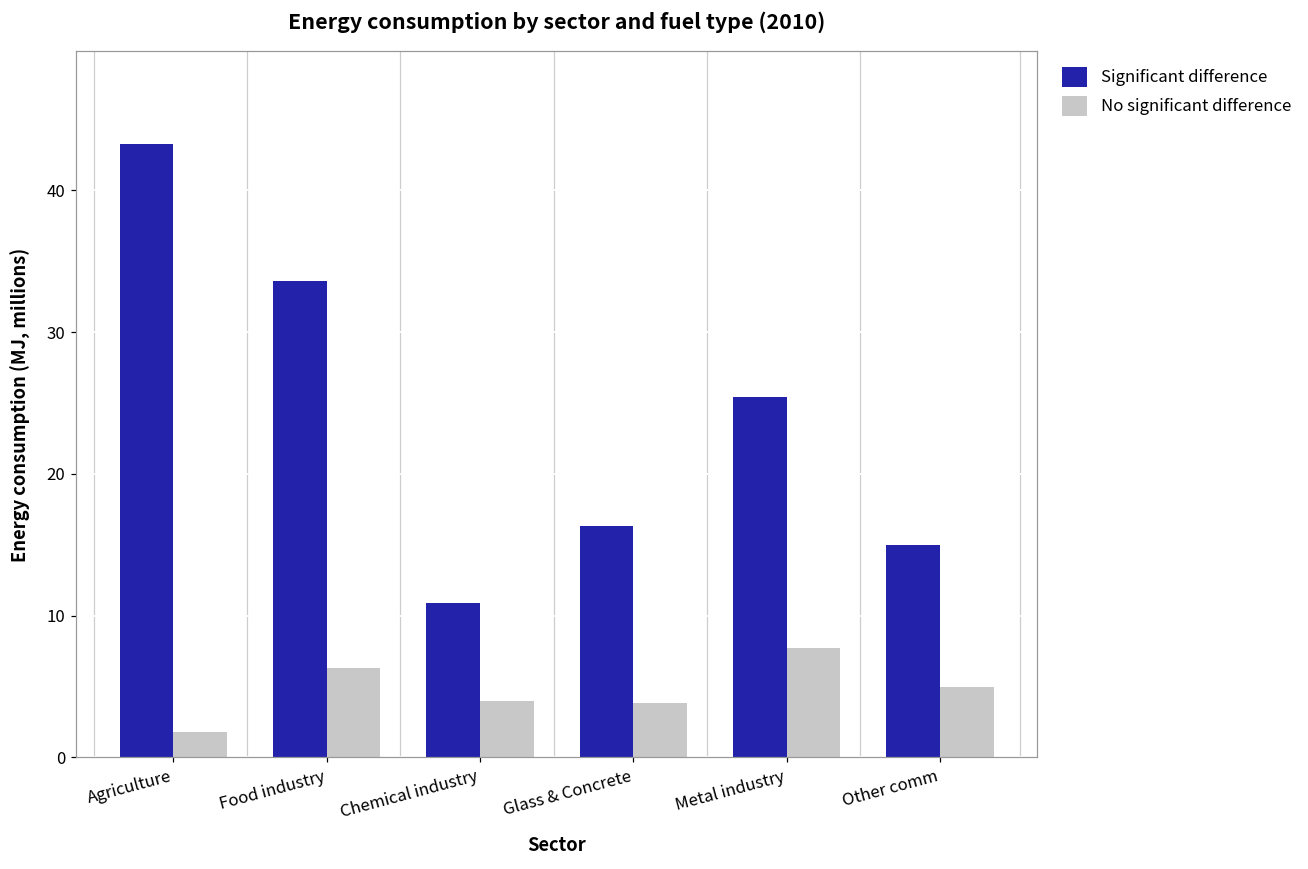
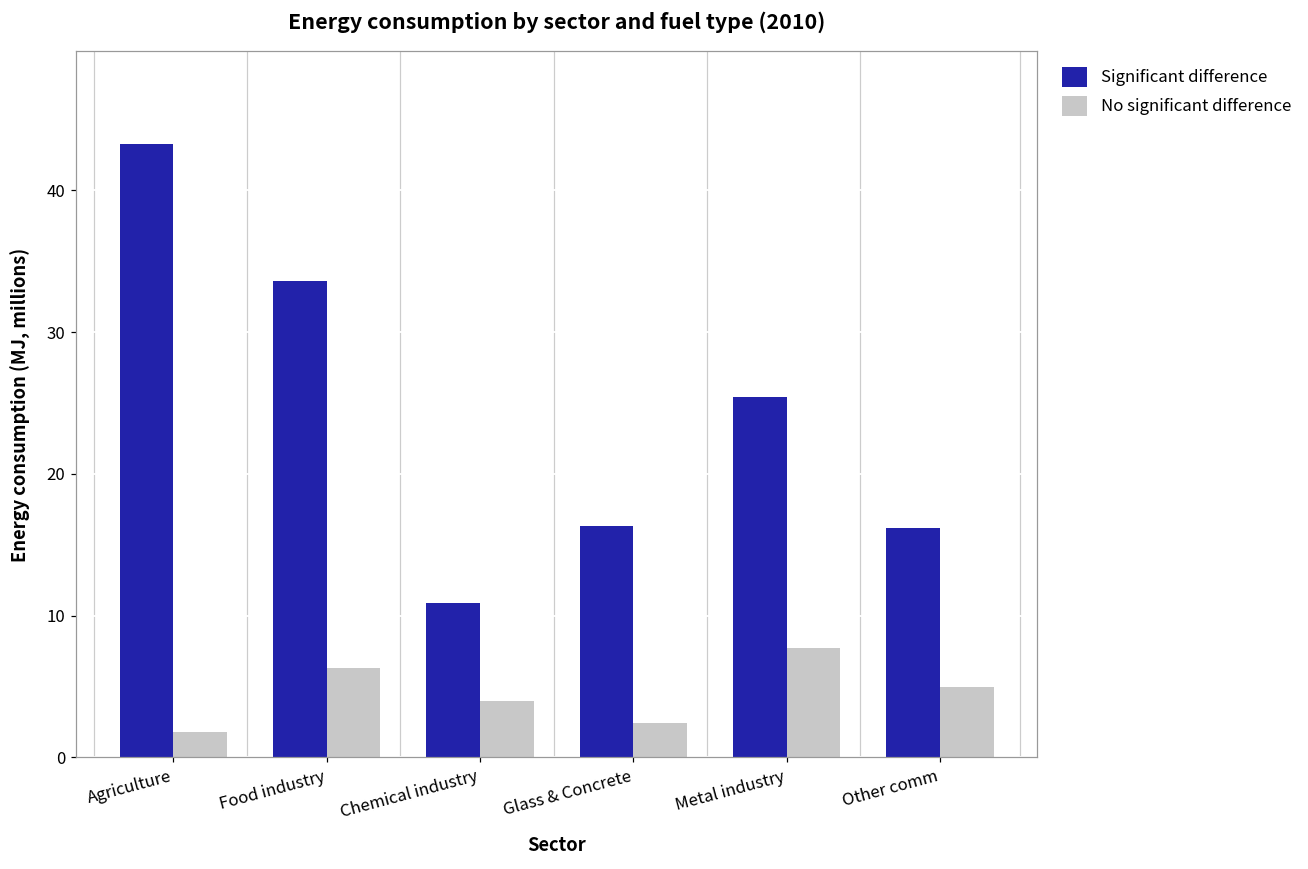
  {
    "Significant difference": {
      "Agriculture": 43.3,
      "Food industry": 33.6,
      "Chemical industry": 10.9,
      "Glass & Concrete": 16.3,
      "Metal industry": 25.5,
-     "Other comm": 15.0
+     "Other comm": 16.2
    },
    "No significant difference": {
      "Agriculture": 1.8,
      "Food industry": 6.3,
      "Chemical industry": 4.0,
-     "Glass & Concrete": 3.8,
+     "Glass & Concrete": 2.4,
      "Metal industry": 7.7,
      "Other comm": 5.0
    }
  }
